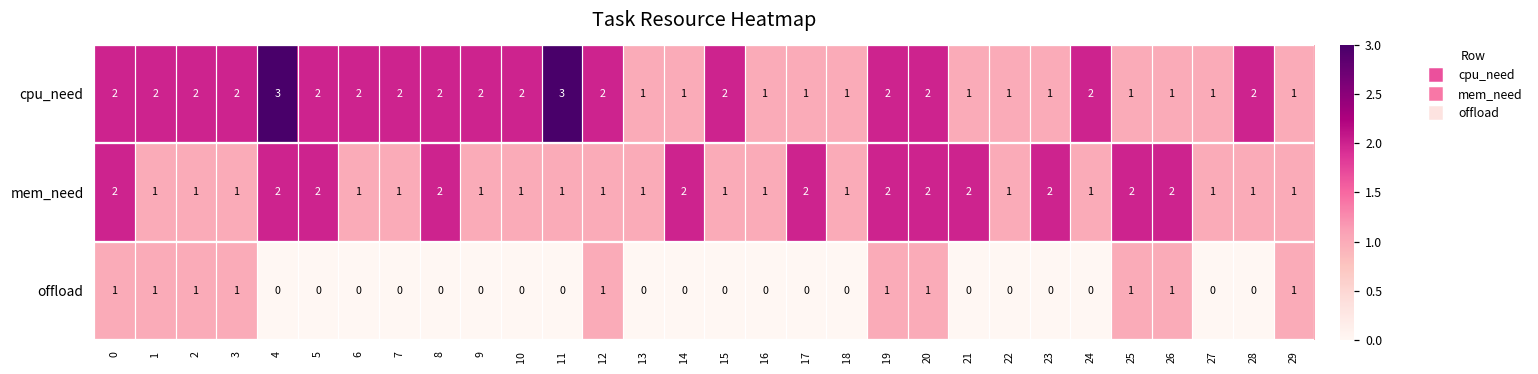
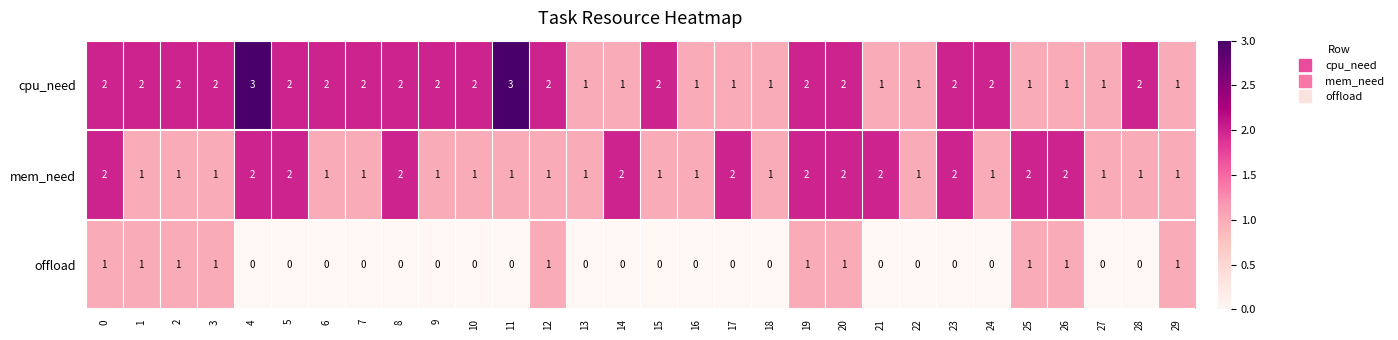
  {
    "cpu_need": {
      "0": 2,
      "1": 2,
      "2": 2,
      "3": 2,
      "4": 3,
      "5": 2,
      "6": 2,
      "7": 2,
      "8": 2,
      "9": 2,
      "10": 2,
      "11": 3,
      "12": 2,
      "13": 1,
      "14": 1,
      "15": 2,
      "16": 1,
      "17": 1,
      "18": 1,
      "19": 2,
      "20": 2,
      "21": 1,
      "22": 1,
-     "23": 1,
+     "23": 2,
      "24": 2,
      "25": 1,
      "26": 1,
      "27": 1,
      "28": 2,
      "29": 1
    },
    "mem_need": {
      "0": 2,
      "1": 1,
      "2": 1,
      "3": 1,
      "4": 2,
      "5": 2,
      "6": 1,
      "7": 1,
      "8": 2,
      "9": 1,
      "10": 1,
      "11": 1,
      "12": 1,
      "13": 1,
      "14": 2,
      "15": 1,
      "16": 1,
      "17": 2,
      "18": 1,
      "19": 2,
      "20": 2,
      "21": 2,
      "22": 1,
      "23": 2,
      "24": 1,
      "25": 2,
      "26": 2,
      "27": 1,
      "28": 1,
      "29": 1
    },
    "offload": {
      "0": 1,
      "1": 1,
      "2": 1,
      "3": 1,
      "4": 0,
      "5": 0,
      "6": 0,
      "7": 0,
      "8": 0,
      "9": 0,
      "10": 0,
      "11": 0,
      "12": 1,
      "13": 0,
      "14": 0,
      "15": 0,
      "16": 0,
      "17": 0,
      "18": 0,
      "19": 1,
      "20": 1,
      "21": 0,
      "22": 0,
      "23": 0,
      "24": 0,
      "25": 1,
      "26": 1,
      "27": 0,
      "28": 0,
      "29": 1
    }
  }
